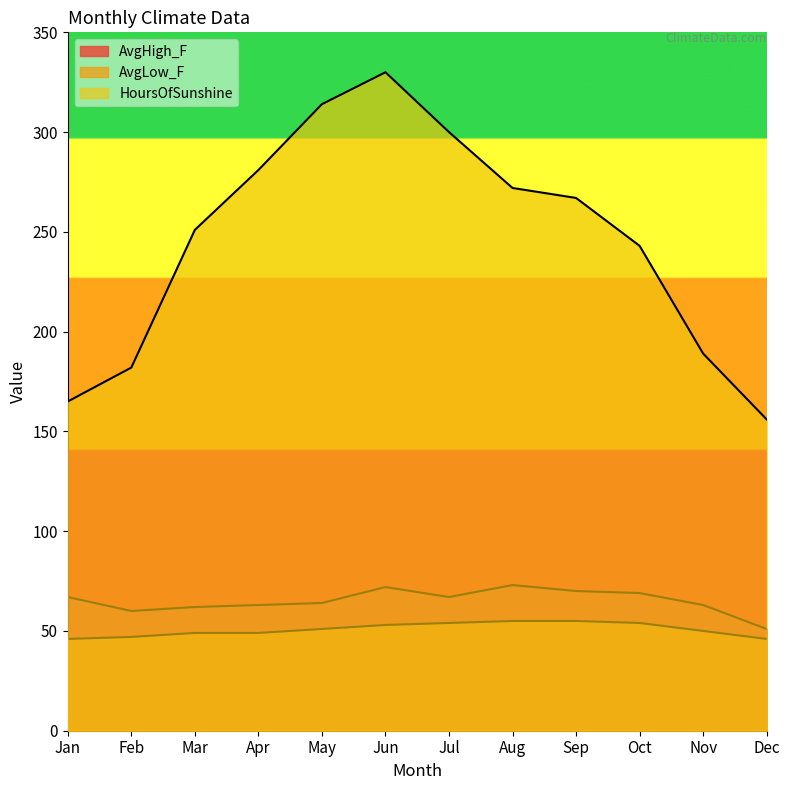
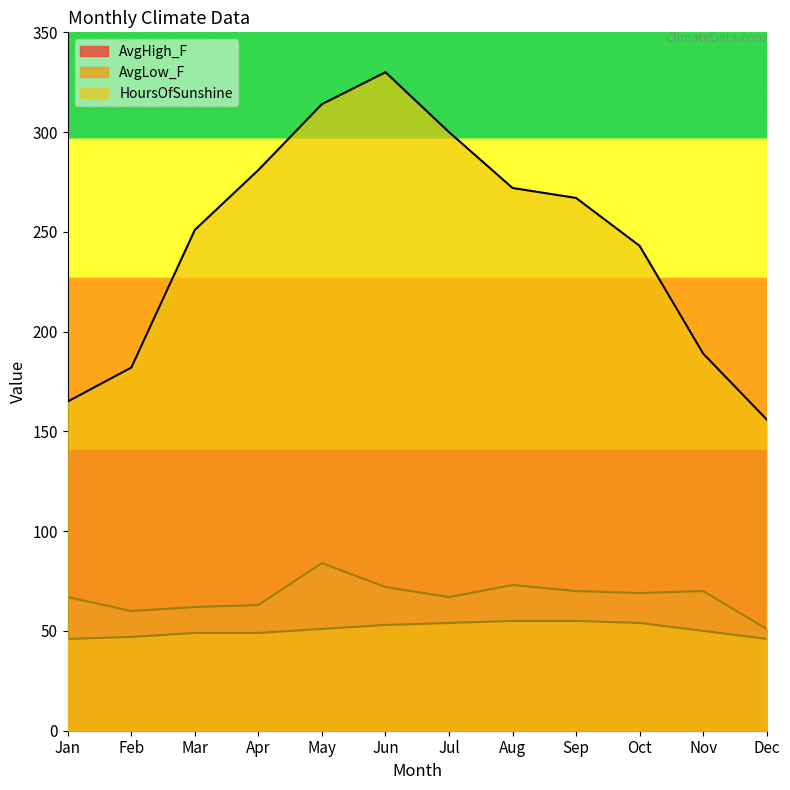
  {
    "AvgHigh_F": {
      "Jan": 67,
      "Feb": 60,
      "Mar": 62,
      "Apr": 63,
-     "May": 64,
+     "May": 84,
      "Jun": 72,
      "Jul": 67,
      "Aug": 73,
      "Sep": 70,
      "Oct": 69,
-     "Nov": 63,
+     "Nov": 70,
      "Dec": 51
    }
  }
